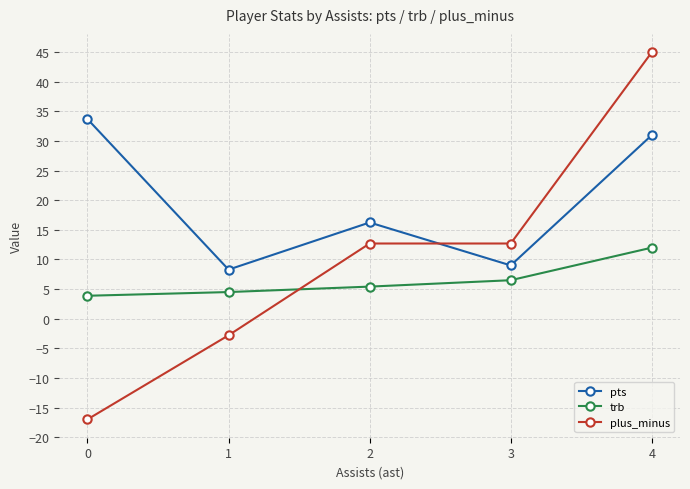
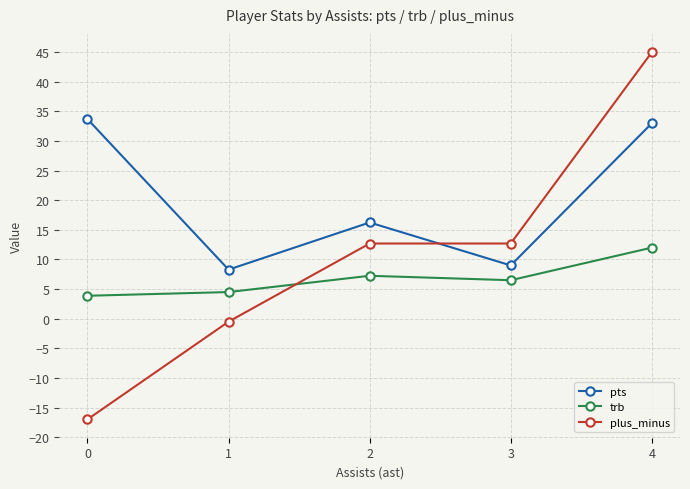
  {
    "pts": {
      "0": 34,
      "1": 8,
      "2": 16,
      "3": 9,
-     "4": 31
+     "4": 33
    },
    "trb": {
      "0": 4,
      "1": 5,
-     "2": 5,
+     "2": 7,
      "3": 7,
      "4": 12
    },
    "plus_minus": {
      "0": -17,
-     "1": -3,
+     "1": -1,
      "2": 13,
      "3": 13,
      "4": 45
    }
  }
